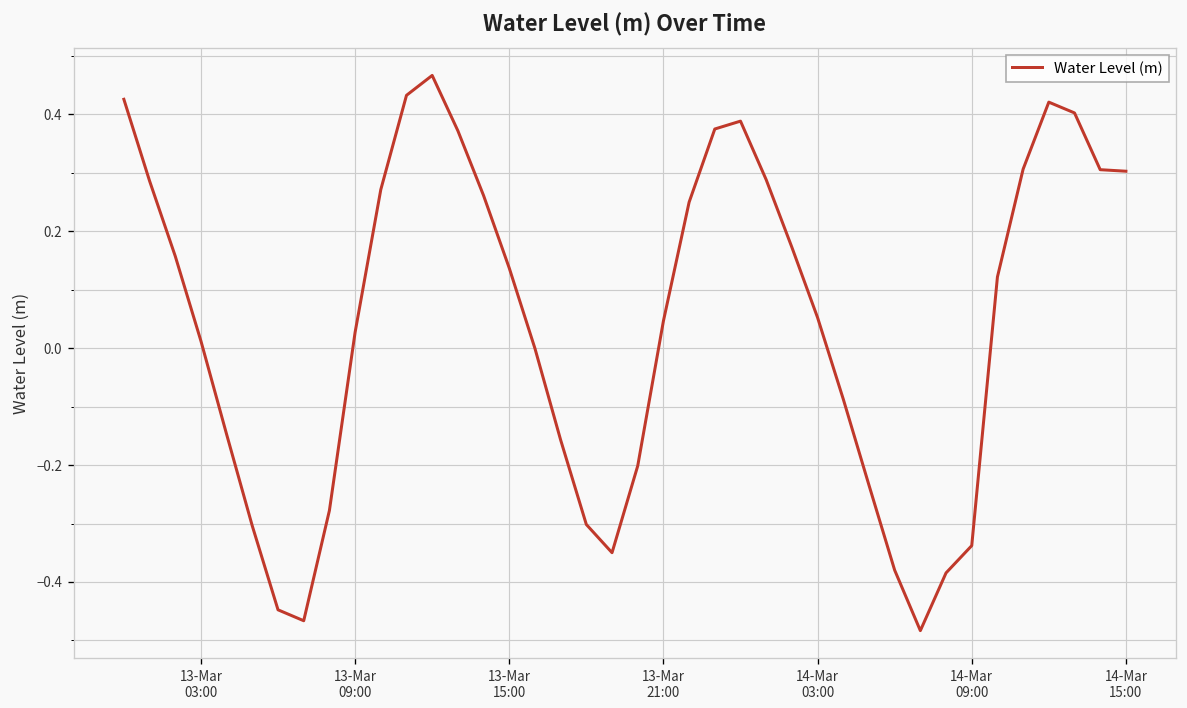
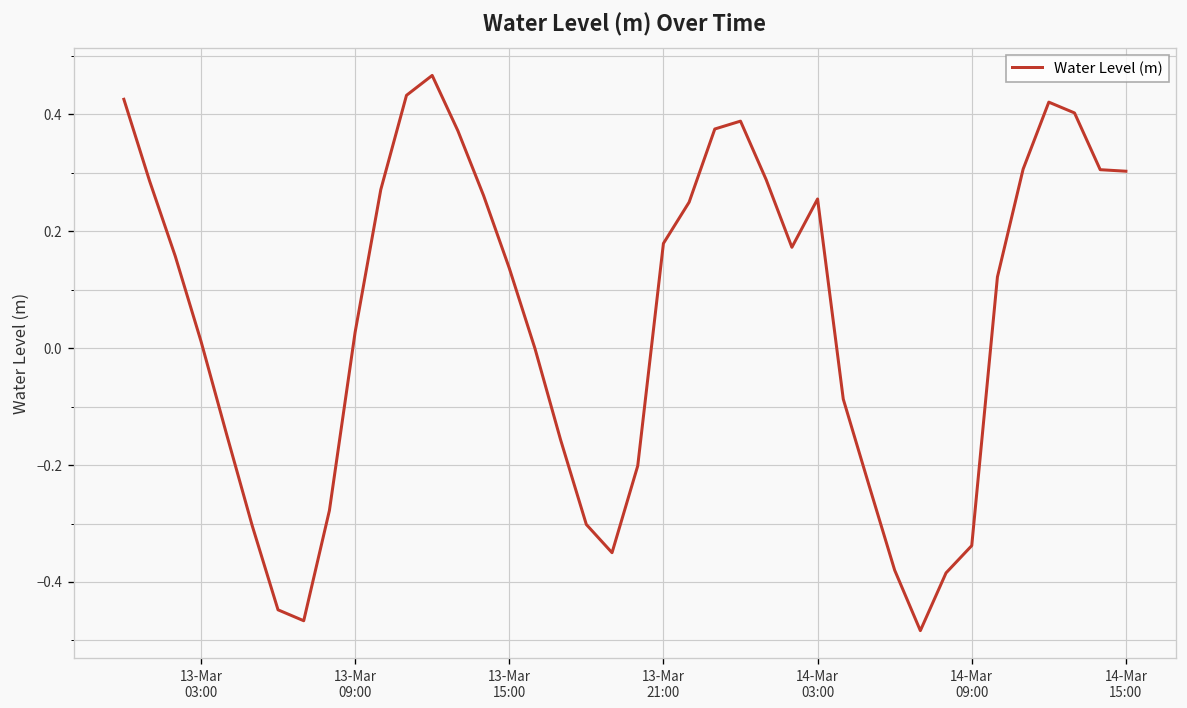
  {
    "13-Mar 03:00": 0.01,
    "13-Mar 09:00": 0.03,
    "13-Mar 15:00": 0.14,
-   "13-Mar 21:00": 0.05,
-   "14-Mar 03:00": 0.05,
+   "13-Mar 21:00": 0.18,
+   "14-Mar 03:00": 0.25,
    "14-Mar 09:00": -0.34,
    "14-Mar 15:00": 0.30
  }
